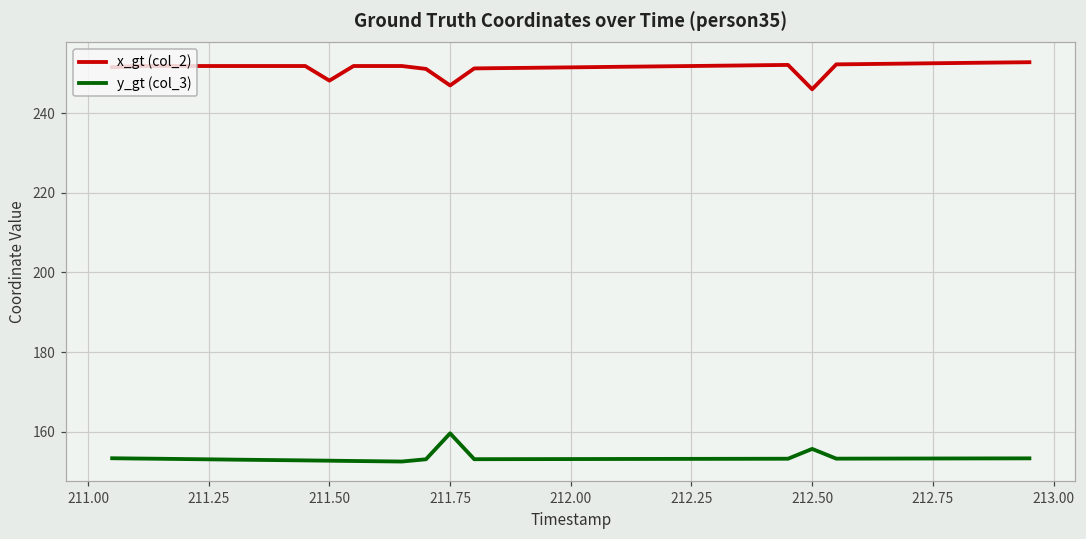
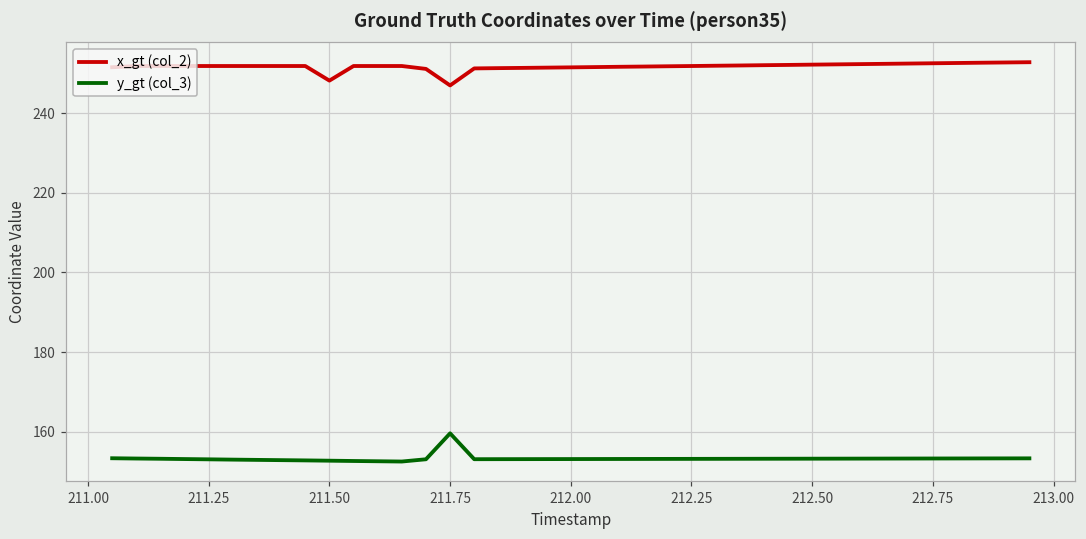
  {
    "x_gt (col_2)": {
      "211.25": 252,
      "211.50": 248,
      "211.75": 247,
      "212.00": 252,
      "212.25": 252,
-     "212.50": 246,
+     "212.50": 252,
      "212.75": 253
    },
    "y_gt (col_3)": {
      "211.25": 153,
      "211.50": 153,
      "211.75": 160,
      "212.00": 153,
      "212.25": 153,
-     "212.50": 156,
+     "212.50": 153,
      "212.75": 153
    }
  }
